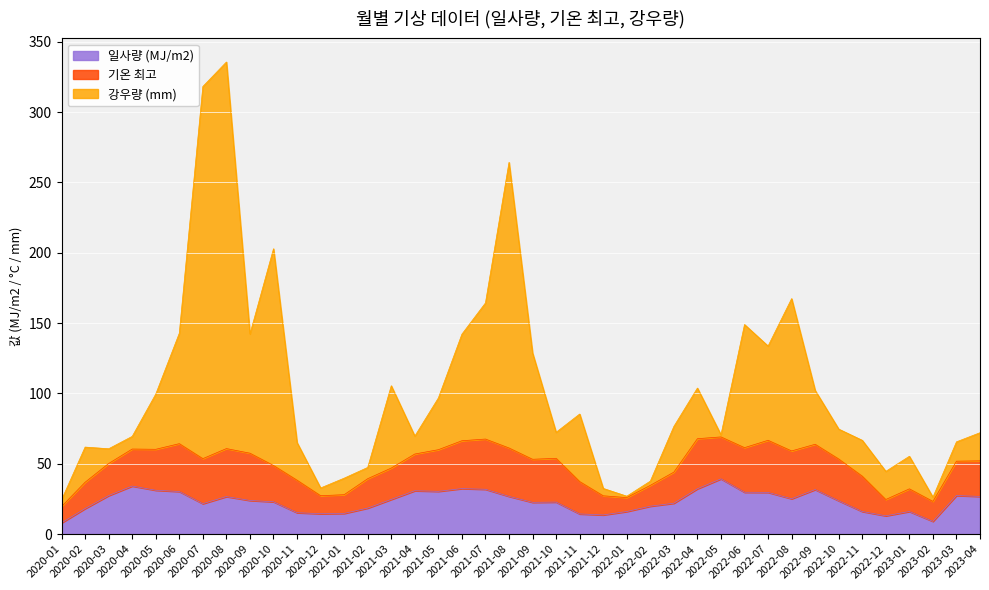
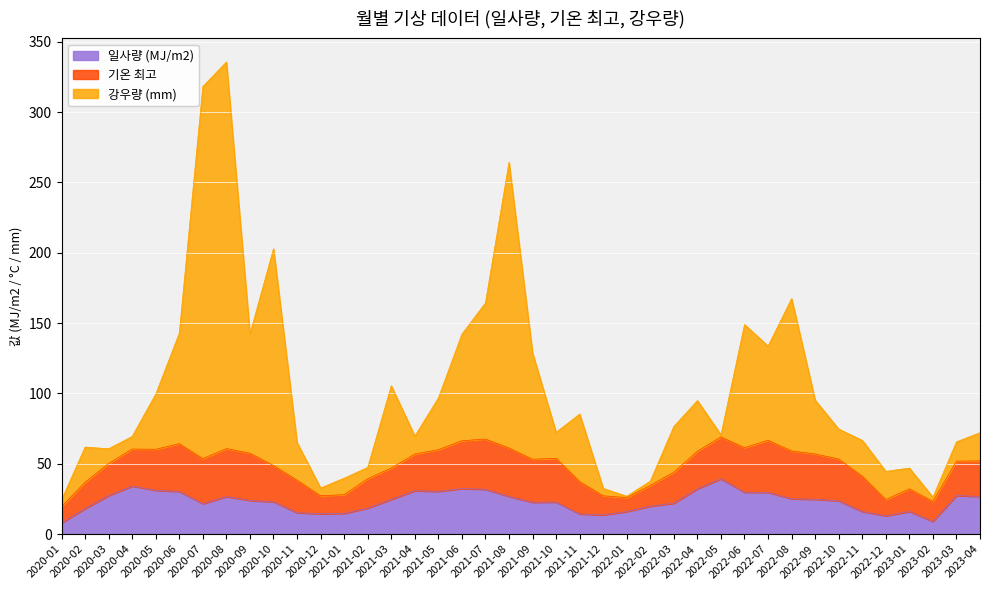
  {
    "일사량 (MJ/m2)": {
      "2020-01": 8,
      "2020-02": 18,
      "2020-03": 27,
      "2020-04": 34,
      "2020-05": 31,
      "2020-06": 30,
      "2020-07": 22,
      "2020-08": 27,
      "2020-09": 24,
      "2020-10": 23,
      "2020-11": 15,
      "2020-12": 15,
      "2021-01": 15,
      "2021-02": 19,
      "2021-03": 25,
      "2021-04": 31,
      "2021-05": 30,
      "2021-06": 32,
      "2021-07": 32,
      "2021-08": 27,
      "2021-09": 23,
      "2021-10": 23,
      "2021-11": 14,
      "2021-12": 14,
      "2022-01": 16,
      "2022-02": 20,
      "2022-03": 22,
      "2022-04": 32,
      "2022-05": 39,
      "2022-06": 30,
      "2022-07": 30,
      "2022-08": 25,
-     "2022-09": 32,
+     "2022-09": 25,
      "2022-10": 24,
      "2022-11": 16,
      "2022-12": 13,
      "2023-01": 16,
      "2023-02": 9,
      "2023-03": 27,
      "2023-04": 27
    },
    "기온 최고": {
      "2020-01": 12,
      "2020-02": 19,
      "2020-03": 23,
      "2020-04": 26,
      "2020-05": 29,
      "2020-06": 34,
      "2020-07": 32,
      "2020-08": 34,
      "2020-09": 34,
      "2020-10": 26,
      "2020-11": 23,
      "2020-12": 13,
      "2021-01": 13,
      "2021-02": 21,
      "2021-03": 22,
      "2021-04": 26,
      "2021-05": 30,
      "2021-06": 34,
      "2021-07": 36,
      "2021-08": 34,
      "2021-09": 31,
      "2021-10": 31,
      "2021-11": 23,
      "2021-12": 14,
      "2022-02": 15,
      "2022-03": 22,
-     "2022-04": 36,
+     "2022-04": 27,
      "2022-06": 32,
      "2022-07": 37,
      "2022-08": 34,
      "2022-09": 32,
      "2022-10": 30,
      "2022-11": 25,
      "2022-12": 12,
      "2023-01": 16,
      "2023-02": 14,
      "2023-03": 24,
      "2023-04": 25
    },
    "강우량 (mm)": {
      "2020-01": 5,
      "2020-02": 25,
      "2020-03": 11,
      "2020-04": 9,
      "2020-05": 39,
      "2020-06": 79,
      "2020-07": 265,
      "2020-08": 275,
      "2020-09": 85,
      "2020-10": 154,
      "2020-11": 27,
      "2020-12": 6,
      "2021-01": 12,
      "2021-02": 8,
      "2021-03": 59,
      "2021-04": 13,
      "2021-05": 37,
      "2021-06": 76,
      "2021-07": 97,
      "2021-08": 203,
      "2021-09": 76,
      "2021-10": 19,
      "2021-11": 48,
      "2021-12": 5,
      "2022-02": 3,
      "2022-03": 33,
      "2022-04": 36,
      "2022-06": 87,
      "2022-07": 67,
      "2022-08": 108,
      "2022-09": 38,
      "2022-10": 21,
      "2022-11": 26,
      "2022-12": 20,
-     "2023-01": 23,
+     "2023-01": 15,
      "2023-02": 3,
      "2023-03": 14,
      "2023-04": 20
    }
  }
